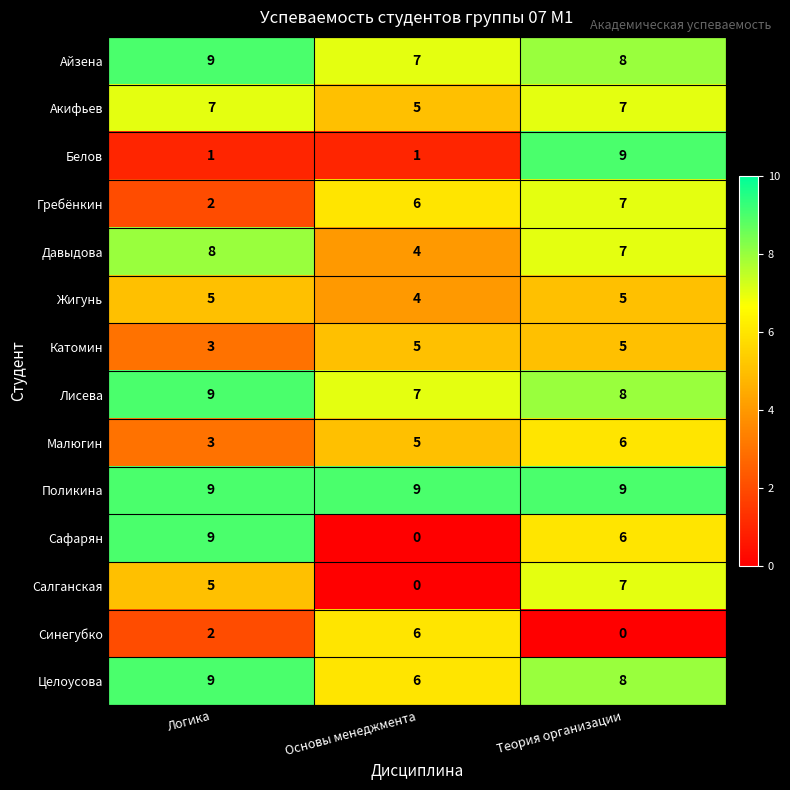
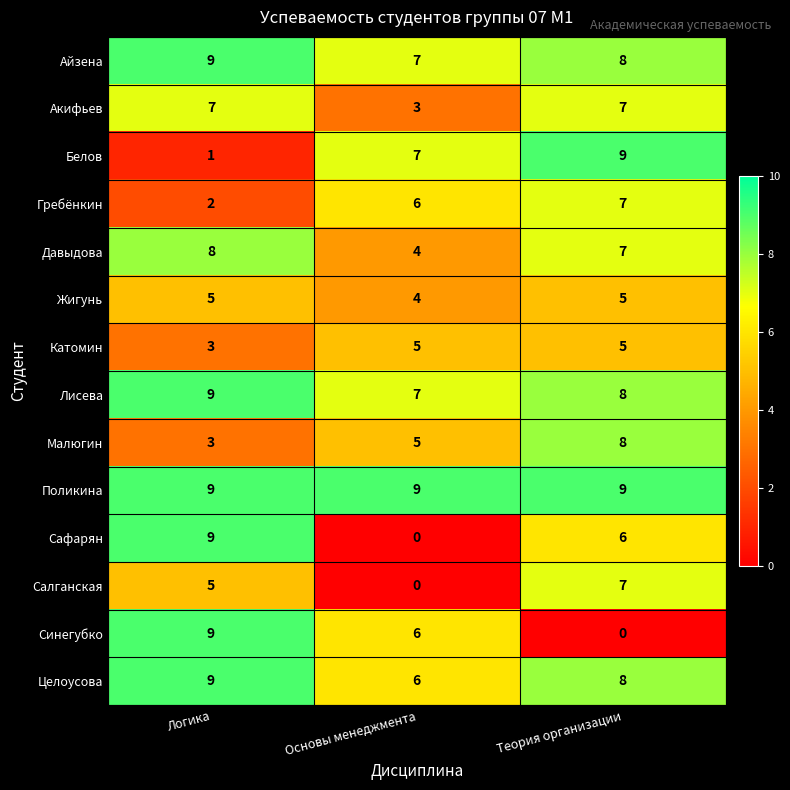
  {
    "Айзена": {
      "Логика": 9,
      "Основы менеджмента": 7,
      "Теория организации": 8
    },
    "Акифьев": {
      "Логика": 7,
-     "Основы менеджмента": 5,
+     "Основы менеджмента": 3,
      "Теория организации": 7
    },
    "Белов": {
      "Логика": 1,
-     "Основы менеджмента": 1,
+     "Основы менеджмента": 7,
      "Теория организации": 9
    },
    "Гребёнкин": {
      "Логика": 2,
      "Основы менеджмента": 6,
      "Теория организации": 7
    },
    "Давыдова": {
      "Логика": 8,
      "Основы менеджмента": 4,
      "Теория организации": 7
    },
    "Жигунь": {
      "Логика": 5,
      "Основы менеджмента": 4,
      "Теория организации": 5
    },
    "Катомин": {
      "Логика": 3,
      "Основы менеджмента": 5,
      "Теория организации": 5
    },
    "Лисева": {
      "Логика": 9,
      "Основы менеджмента": 7,
      "Теория организации": 8
    },
    "Малюгин": {
      "Логика": 3,
      "Основы менеджмента": 5,
-     "Теория организации": 6
+     "Теория организации": 8
    },
    "Поликина": {
      "Логика": 9,
      "Основы менеджмента": 9,
      "Теория организации": 9
    },
    "Сафарян": {
      "Логика": 9,
      "Основы менеджмента": 0,
      "Теория организации": 6
    },
    "Салганская": {
      "Логика": 5,
      "Основы менеджмента": 0,
      "Теория организации": 7
    },
    "Синегубко": {
-     "Логика": 2,
+     "Логика": 9,
      "Основы менеджмента": 6,
      "Теория организации": 0
    },
    "Целоусова": {
      "Логика": 9,
      "Основы менеджмента": 6,
      "Теория организации": 8
    }
  }
